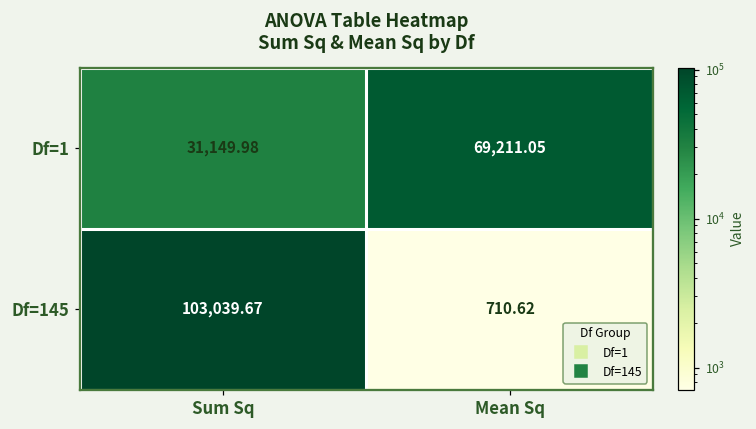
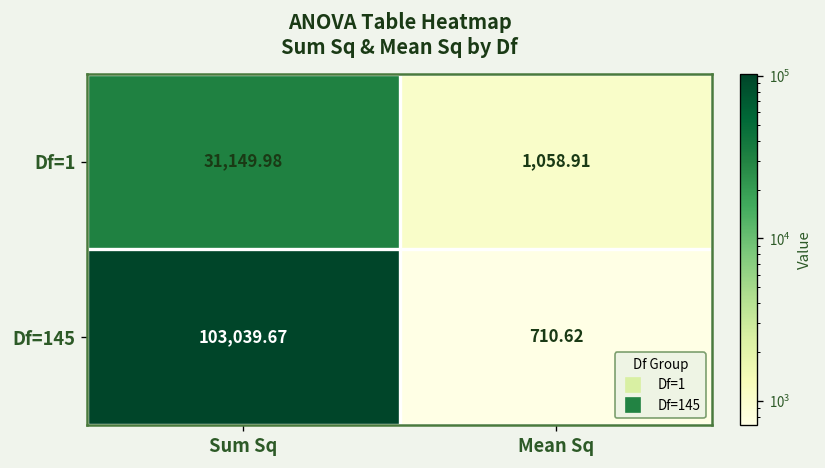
  {
    "Df=1": {
      "Sum Sq": "31,149.98",
-     "Mean Sq": "69,211.05"
+     "Mean Sq": "1,058.91"
    },
    "Df=145": {
      "Sum Sq": "103,039.67",
      "Mean Sq": "710.62"
    }
  }
